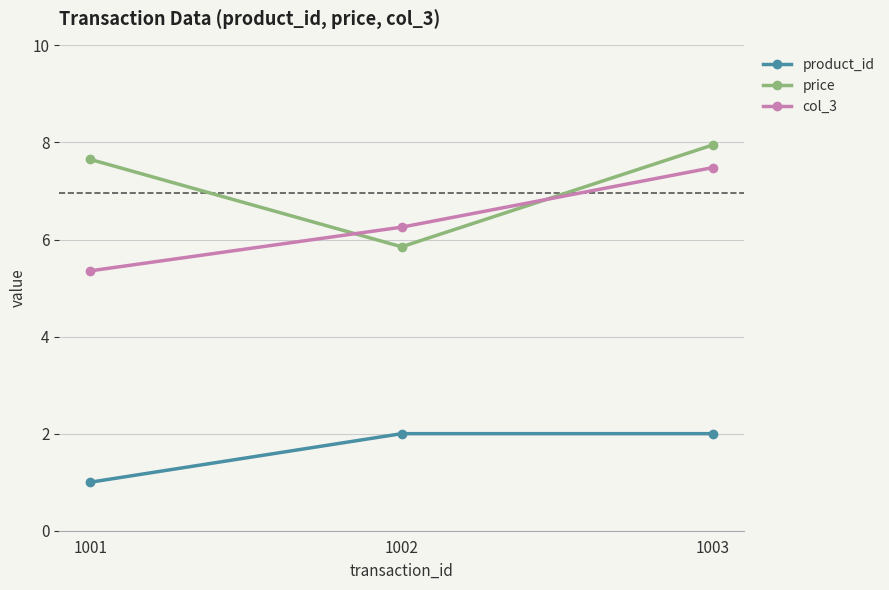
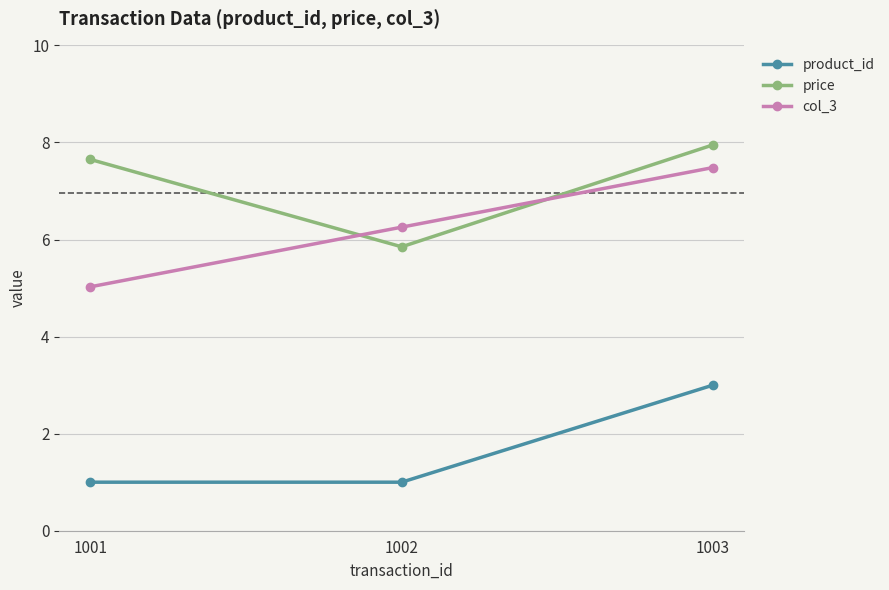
  {
    "product_id": {
      "1001": 1,
-     "1002": 2,
-     "1003": 2
+     "1002": 1,
+     "1003": 3
    },
    "price": {
      "1001": 7.7,
      "1002": 5.9,
      "1003": 8.0
    },
    "col_3": {
-     "1001": 5.4,
+     "1001": 5.0,
      "1002": 6.3,
      "1003": 7.5
    }
  }
